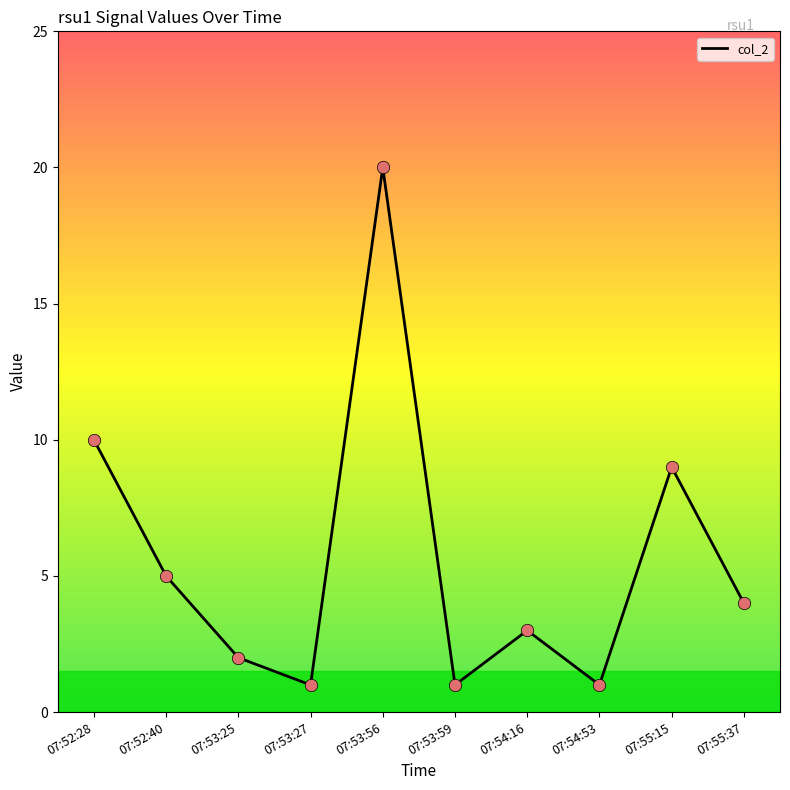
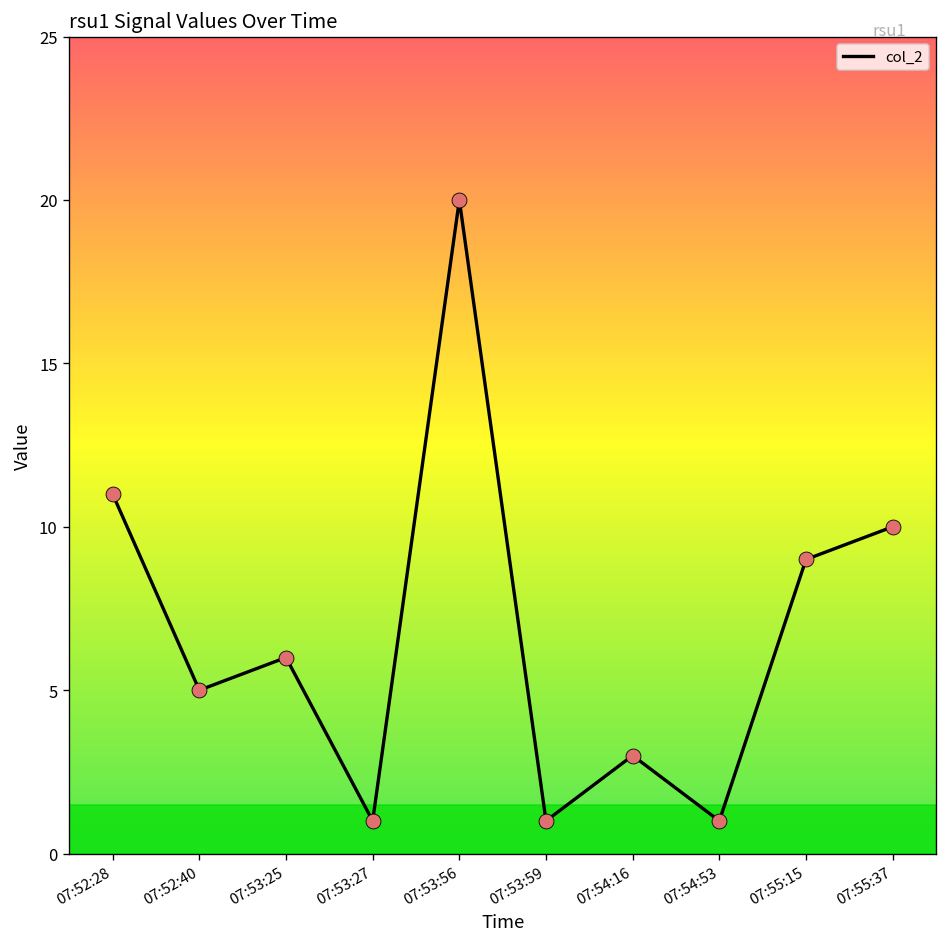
  {
-   "07:52:28": 10,
+   "07:52:28": 11,
    "07:52:40": 5,
-   "07:53:25": 2,
+   "07:53:25": 6,
    "07:53:56": 20,
    "07:54:16": 3,
    "07:55:15": 9,
-   "07:55:37": 4
+   "07:55:37": 10
  }
